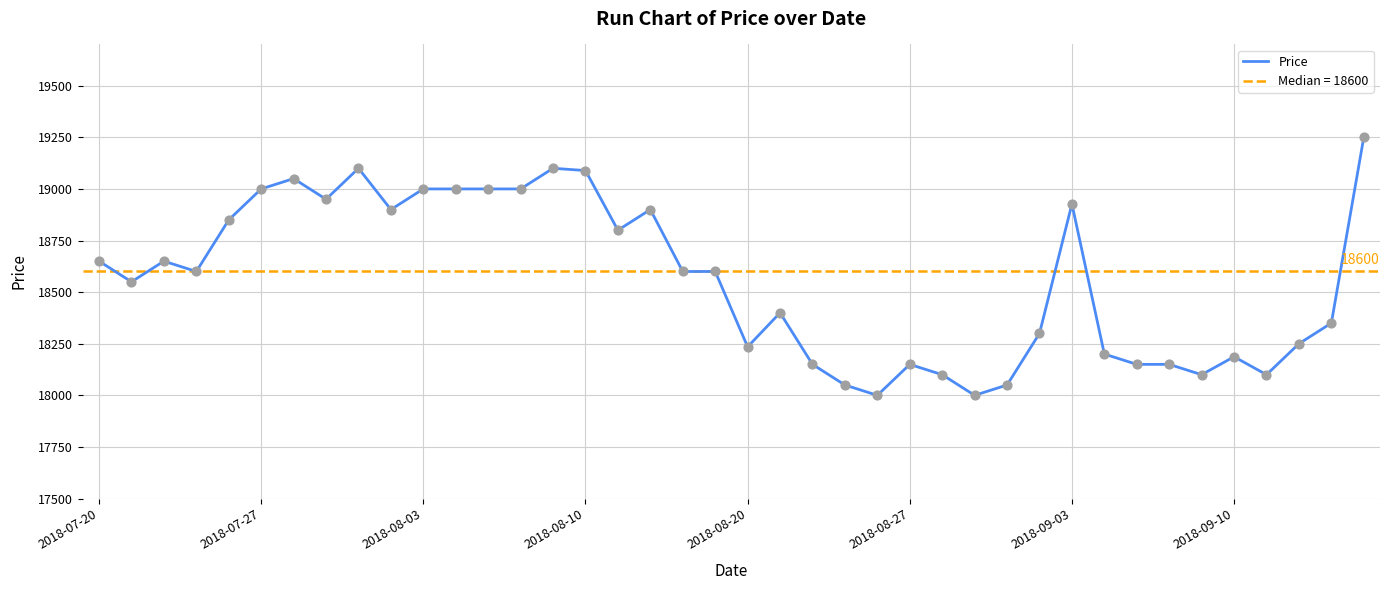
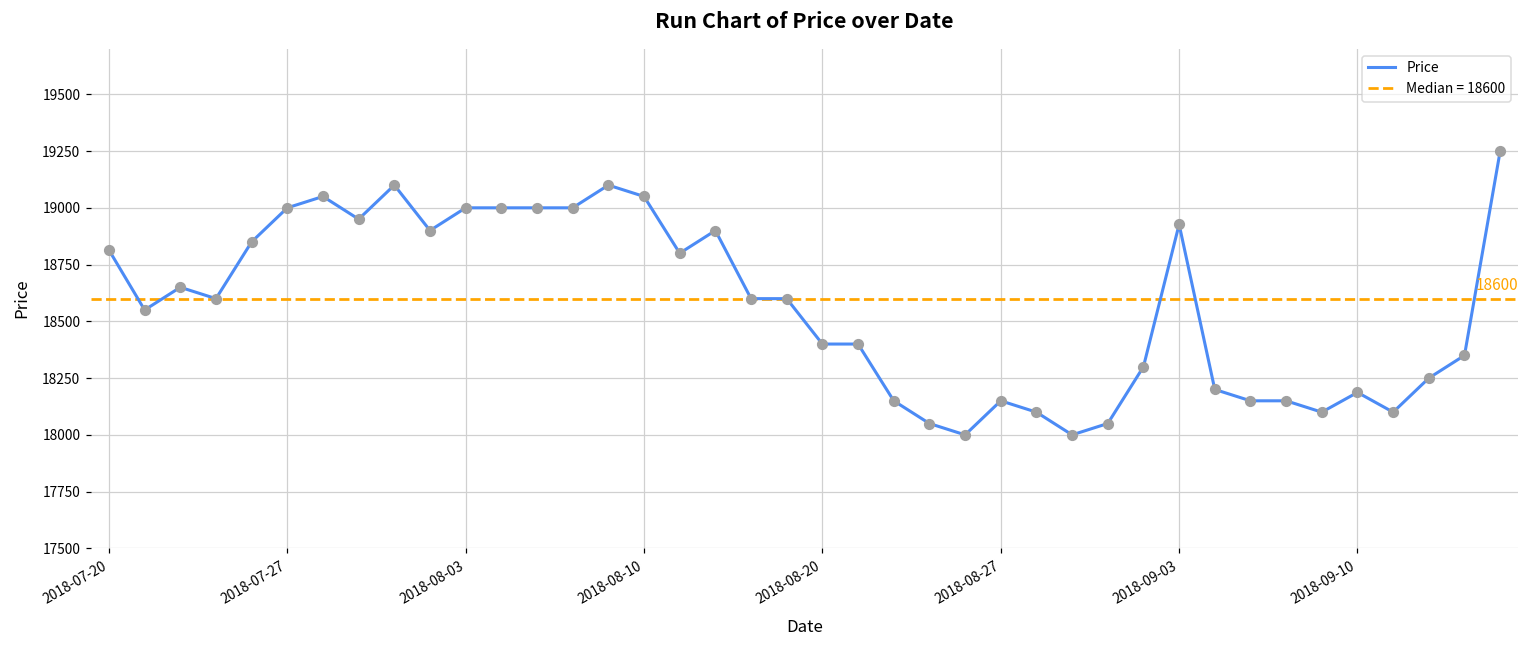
  {
-   "2018-07-20": 18650,
+   "2018-07-20": 18810,
    "2018-07-27": 19000,
    "2018-08-03": 19000,
-   "2018-08-10": 19090,
-   "2018-08-20": 18240,
+   "2018-08-10": 19050,
+   "2018-08-20": 18400,
    "2018-08-27": 18150,
    "2018-09-03": 18930,
    "2018-09-10": 18190
  }
